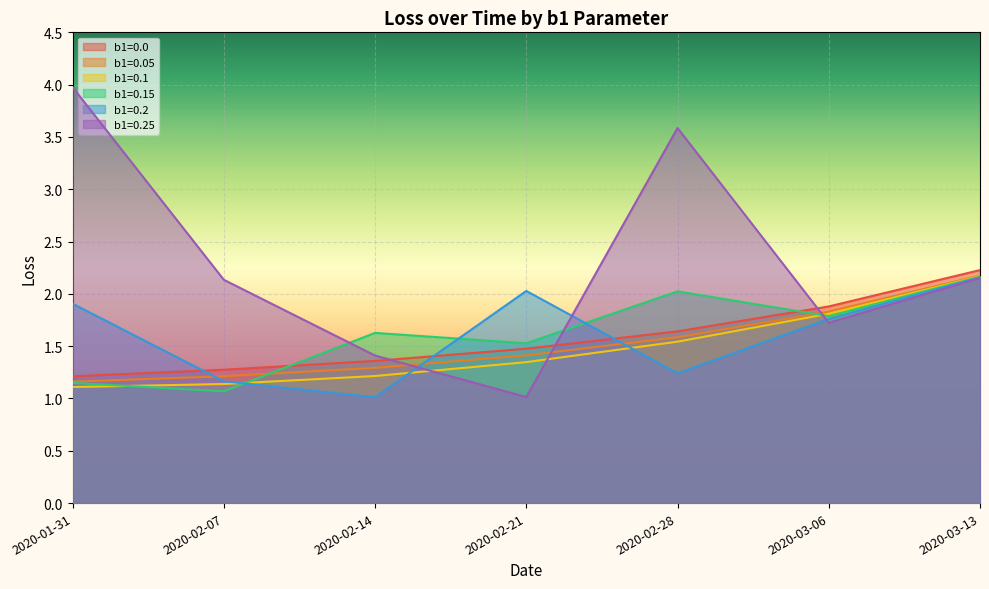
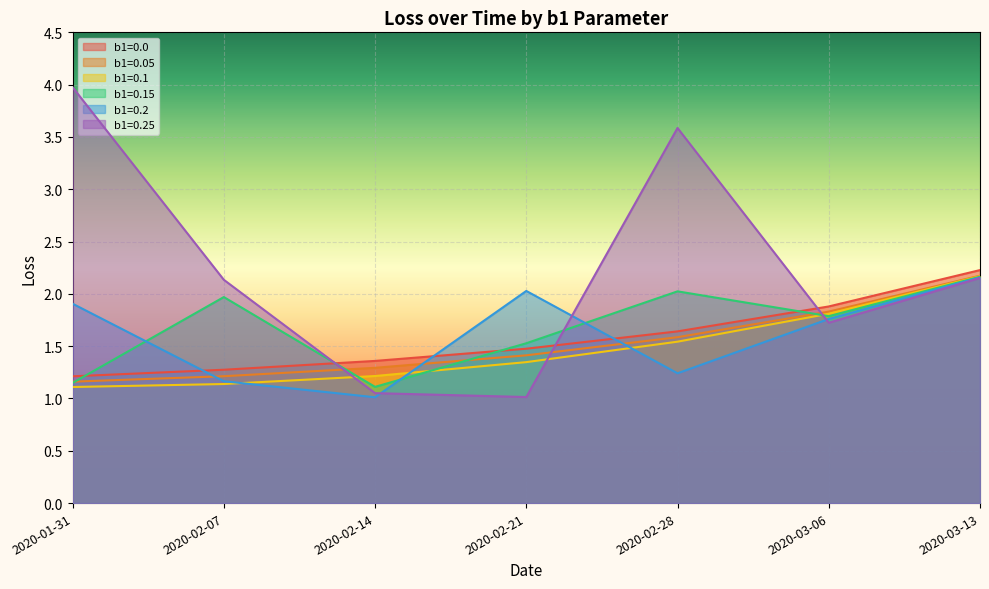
  {
    "b1=0.15": {
-     "2020-02-07": 1.07,
-     "2020-02-14": 1.63,
+     "2020-02-07": 1.97,
+     "2020-02-14": 1.11,
      "2020-02-21": 1.53,
      "2020-02-28": 2.02
    },
    "b1=0.2": {
      "2020-01-31": 1.91,
      "2020-02-07": 1.16,
      "2020-02-14": 1.01,
      "2020-02-21": 2.03,
      "2020-02-28": 1.24,
      "2020-03-06": 1.76
    },
    "b1=0.25": {
      "2020-01-31": 3.98,
      "2020-02-07": 2.13,
-     "2020-02-14": 1.41,
+     "2020-02-14": 1.05,
      "2020-02-21": 1.01,
      "2020-02-28": 3.59,
      "2020-03-06": 1.72
    }
  }
